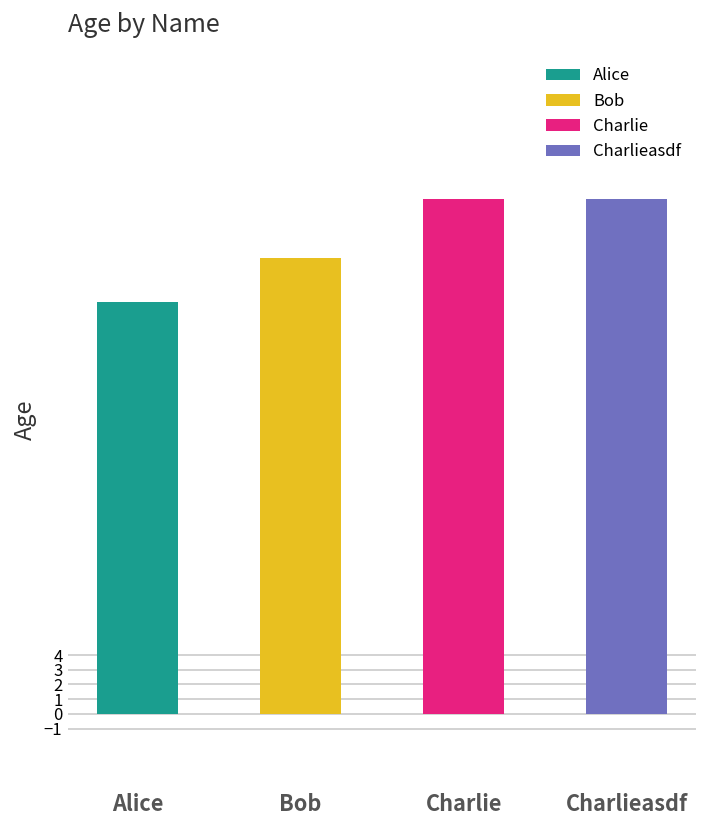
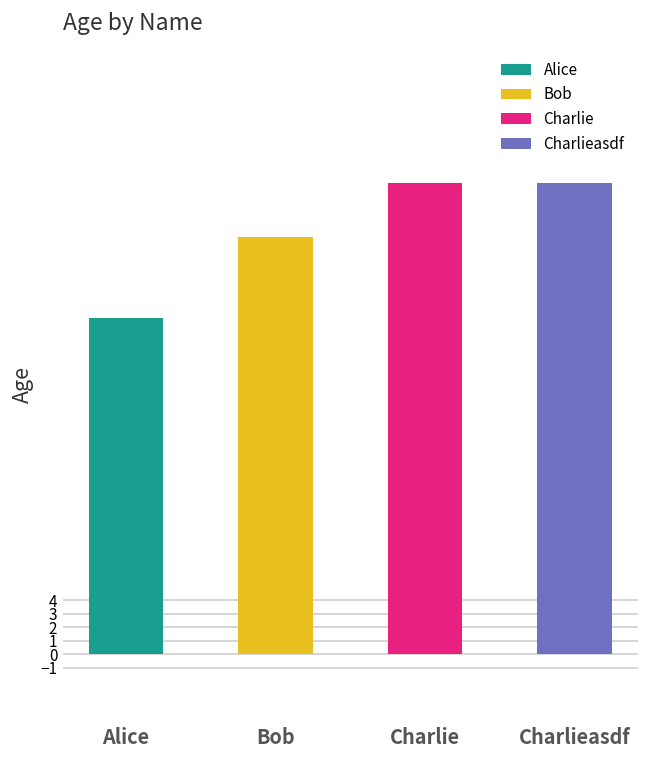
  {
-   "Alice": 28,
+   "Alice": 25,
    "Bob": 31,
    "Charlie": 35,
    "Charlieasdf": 35
  }
